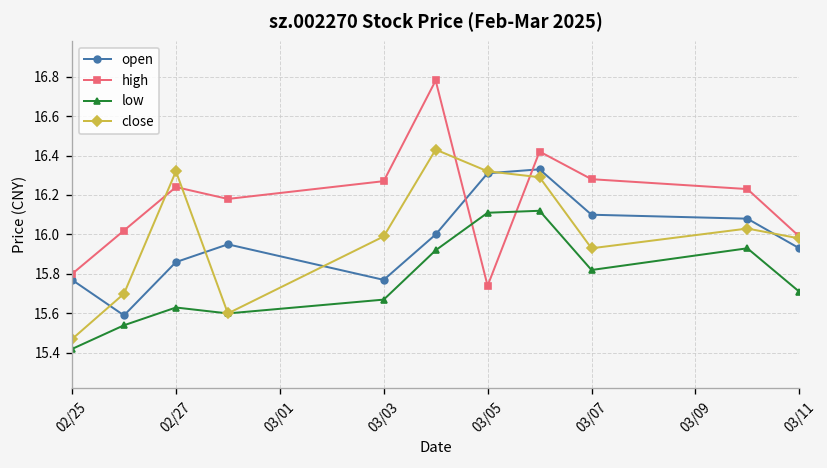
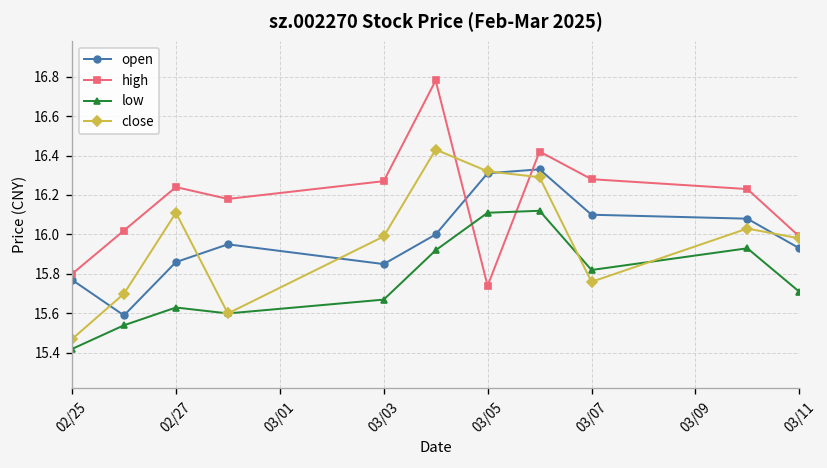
  {
    "open": {
      "02/25": 15.77,
      "02/27": 15.86,
-     "03/03": 15.77,
+     "03/03": 15.85,
      "03/07": 16.10,
      "03/11": 15.93
    },
    "high": {
      "02/25": 15.80,
      "02/27": 16.24,
      "03/03": 16.27,
      "03/05": 15.74,
      "03/07": 16.28
    },
    "low": {
      "02/25": 15.42,
      "02/27": 15.63,
      "03/03": 15.67,
      "03/05": 16.11,
      "03/07": 15.82,
      "03/11": 15.71
    },
    "close": {
      "02/25": 15.47,
-     "02/27": 16.32,
+     "02/27": 16.11,
      "03/03": 15.99,
-     "03/07": 15.93
+     "03/07": 15.76
    }
  }
